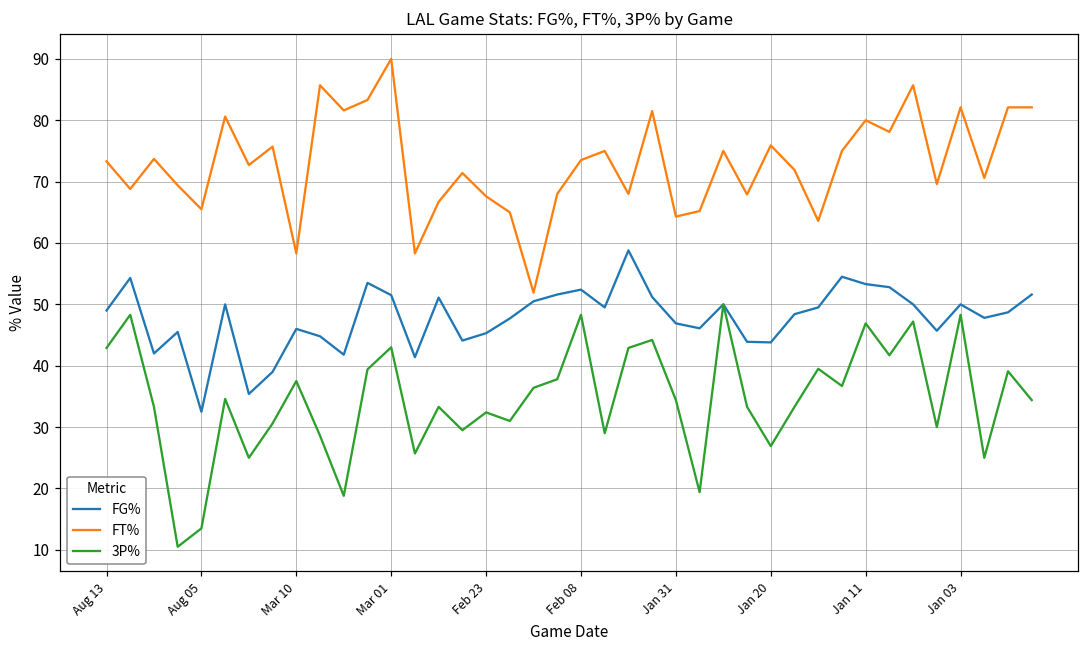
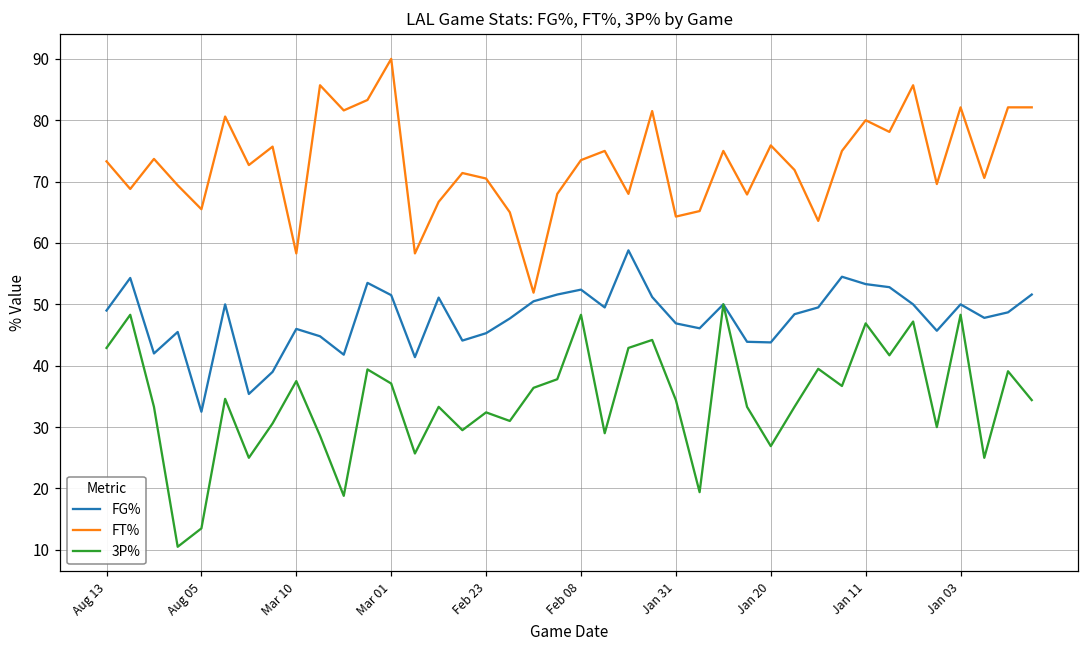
  {
    "FG%": {
      "Aug 13": 49,
      "Aug 05": 33,
      "Mar 10": 46,
      "Mar 01": 52,
      "Feb 23": 45,
      "Feb 08": 52,
      "Jan 31": 47,
      "Jan 20": 44,
      "Jan 11": 53,
      "Jan 03": 50
    },
    "FT%": {
      "Aug 13": 73,
      "Aug 05": 66,
      "Mar 10": 58,
      "Mar 01": 90,
-     "Feb 23": 68,
+     "Feb 23": 71,
      "Feb 08": 74,
      "Jan 31": 64,
      "Jan 20": 76,
      "Jan 11": 80,
      "Jan 03": 82
    },
    "3P%": {
      "Aug 13": 43,
      "Aug 05": 14,
      "Mar 10": 38,
-     "Mar 01": 43,
+     "Mar 01": 37,
      "Feb 23": 32,
      "Feb 08": 48,
      "Jan 31": 34,
      "Jan 20": 27,
      "Jan 11": 47,
      "Jan 03": 48
    }
  }
